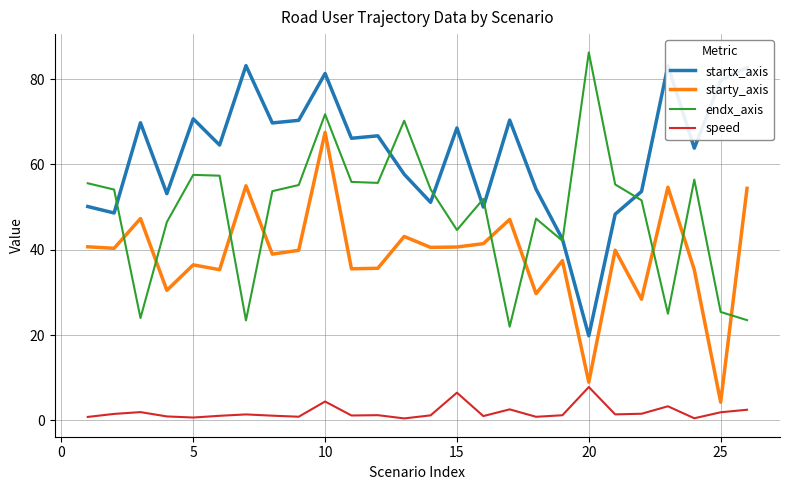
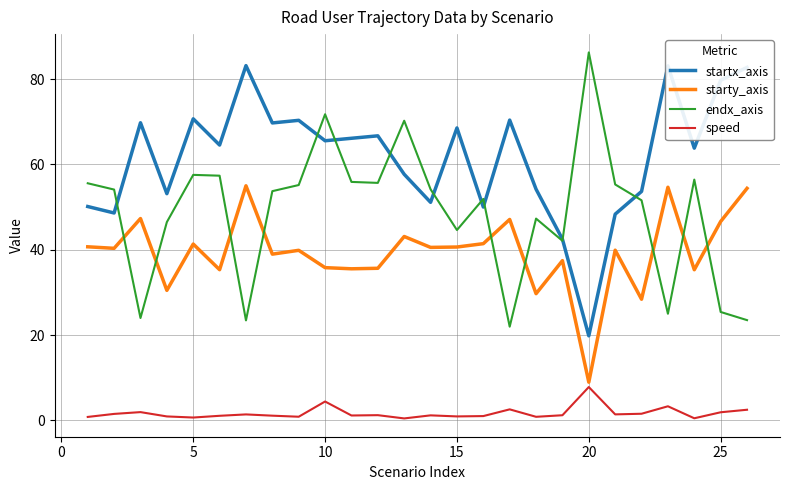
  {
    "startx_axis": {
      "5": 71,
-     "10": 81,
+     "10": 66,
      "15": 69,
      "20": 20
    },
    "starty_axis": {
-     "5": 36,
-     "10": 68,
+     "5": 41,
+     "10": 36,
      "15": 41,
      "20": 9,
-     "25": 4
+     "25": 47
    },
    "endx_axis": {
      "5": 58,
      "10": 72,
      "15": 45,
      "20": 86,
      "25": 25
    },
    "speed": {
      "5": 1,
      "10": 4,
-     "15": 7,
+     "15": 1,
      "20": 8,
      "25": 2
    }
  }
